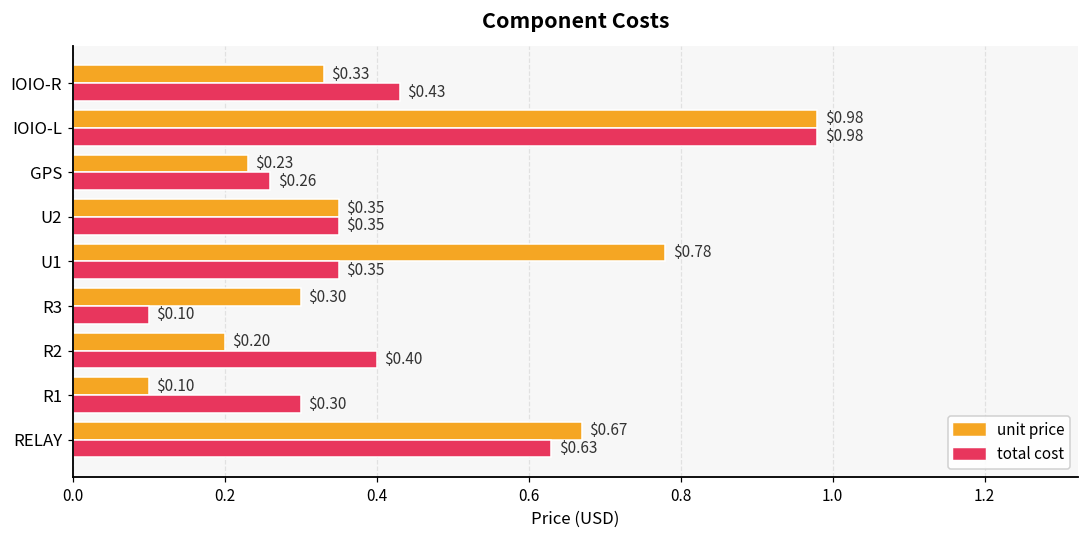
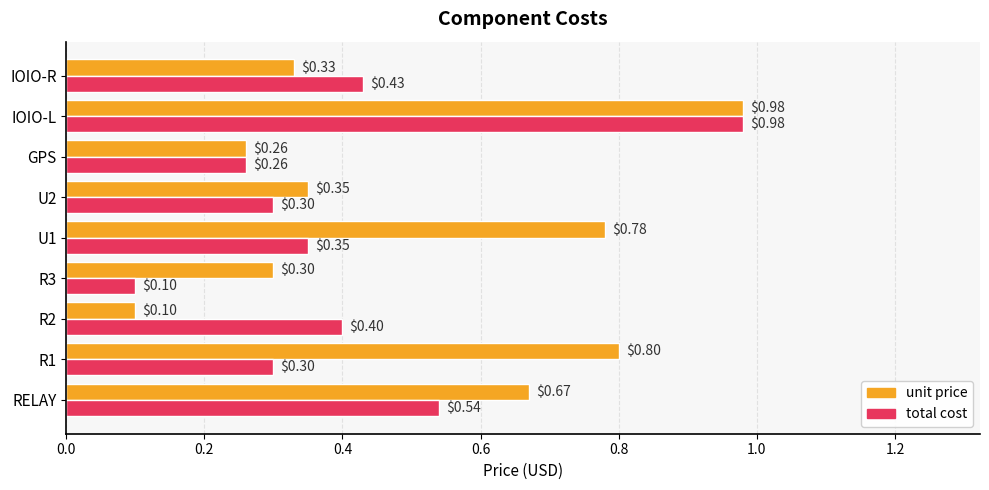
  {
    "unit price": {
      "IOIO-R": "$0.33",
      "IOIO-L": "$0.98",
-     "GPS": "$0.23",
+     "GPS": "$0.26",
      "U2": "$0.35",
      "U1": "$0.78",
      "R3": "$0.30",
-     "R2": "$0.20",
-     "R1": "$0.10",
+     "R2": "$0.10",
+     "R1": "$0.80",
      "RELAY": "$0.67"
    },
    "total cost": {
      "IOIO-R": "$0.43",
      "IOIO-L": "$0.98",
      "GPS": "$0.26",
-     "U2": "$0.35",
+     "U2": "$0.30",
      "U1": "$0.35",
      "R3": "$0.10",
      "R2": "$0.40",
      "R1": "$0.30",
-     "RELAY": "$0.63"
+     "RELAY": "$0.54"
    }
  }
